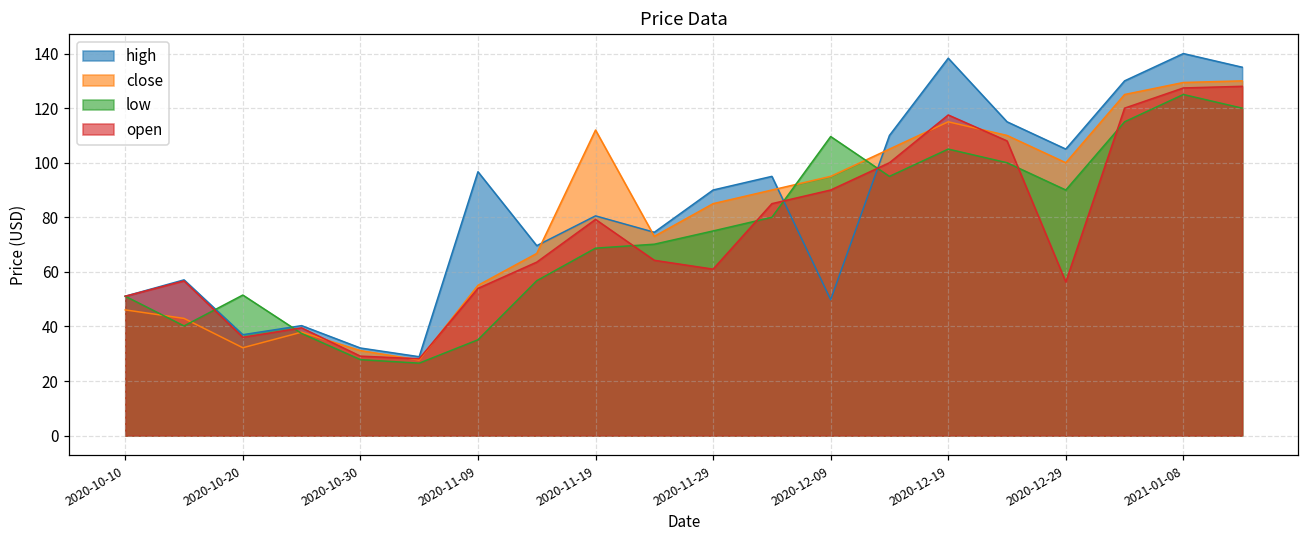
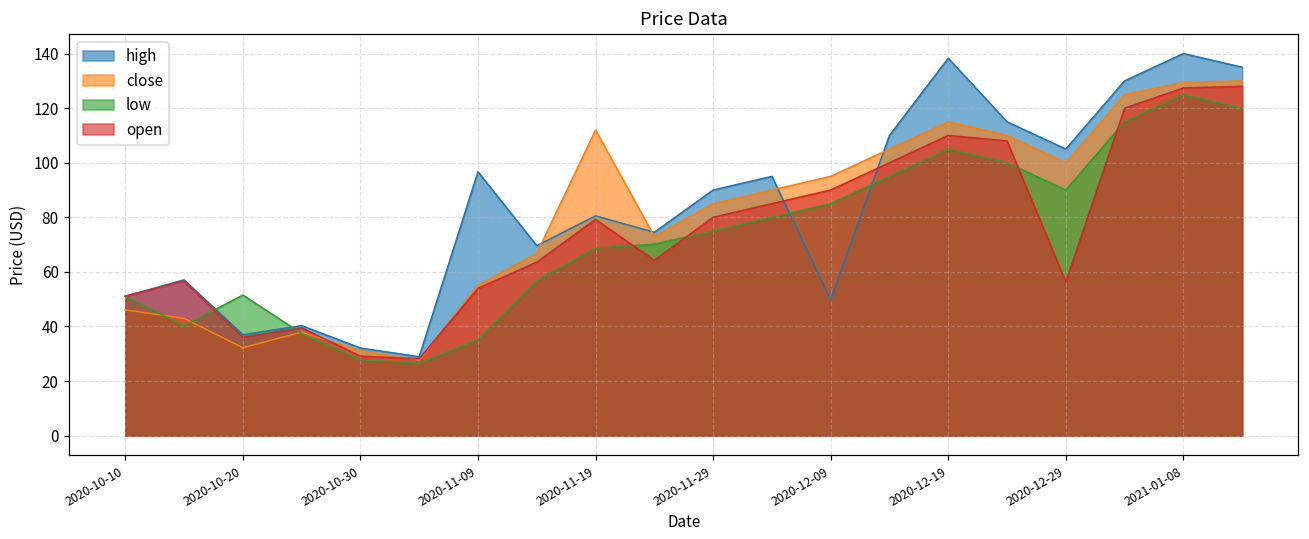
  {
    "high": {
      "2020-11-09": 97,
      "2020-11-19": 81,
      "2020-11-29": 90,
      "2020-12-09": 50,
      "2020-12-19": 138,
      "2020-12-29": 105,
      "2021-01-08": 140
    },
    "close": {
      "2020-10-10": 46,
      "2020-10-20": 32,
      "2020-11-09": 55,
      "2020-11-19": 112,
      "2020-11-29": 85,
      "2020-12-09": 95,
      "2020-12-19": 115,
      "2020-12-29": 100,
      "2021-01-08": 129
    },
    "low": {
      "2020-10-20": 52,
      "2020-10-30": 28,
      "2020-11-09": 35,
      "2020-11-19": 69,
      "2020-11-29": 75,
-     "2020-12-09": 110,
+     "2020-12-09": 85,
      "2020-12-19": 105,
      "2020-12-29": 90,
      "2021-01-08": 125
    },
    "open": {
      "2020-10-30": 29,
      "2020-11-09": 54,
      "2020-11-19": 79,
-     "2020-11-29": 61,
+     "2020-11-29": 80,
      "2020-12-09": 90,
-     "2020-12-19": 118,
+     "2020-12-19": 110,
      "2020-12-29": 56,
      "2021-01-08": 127
    }
  }
